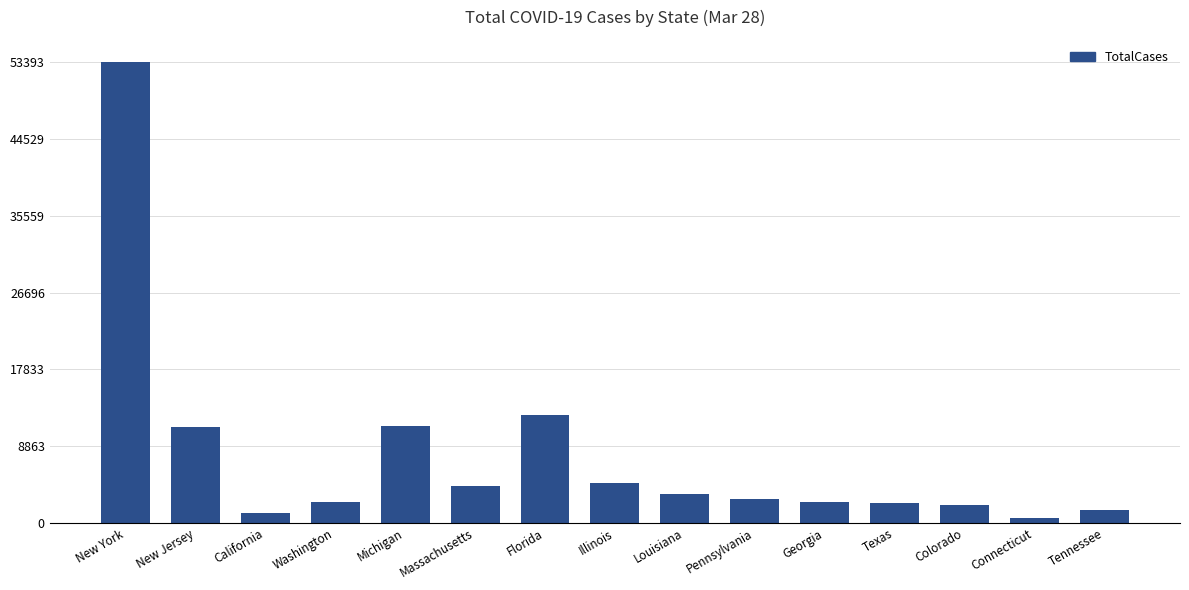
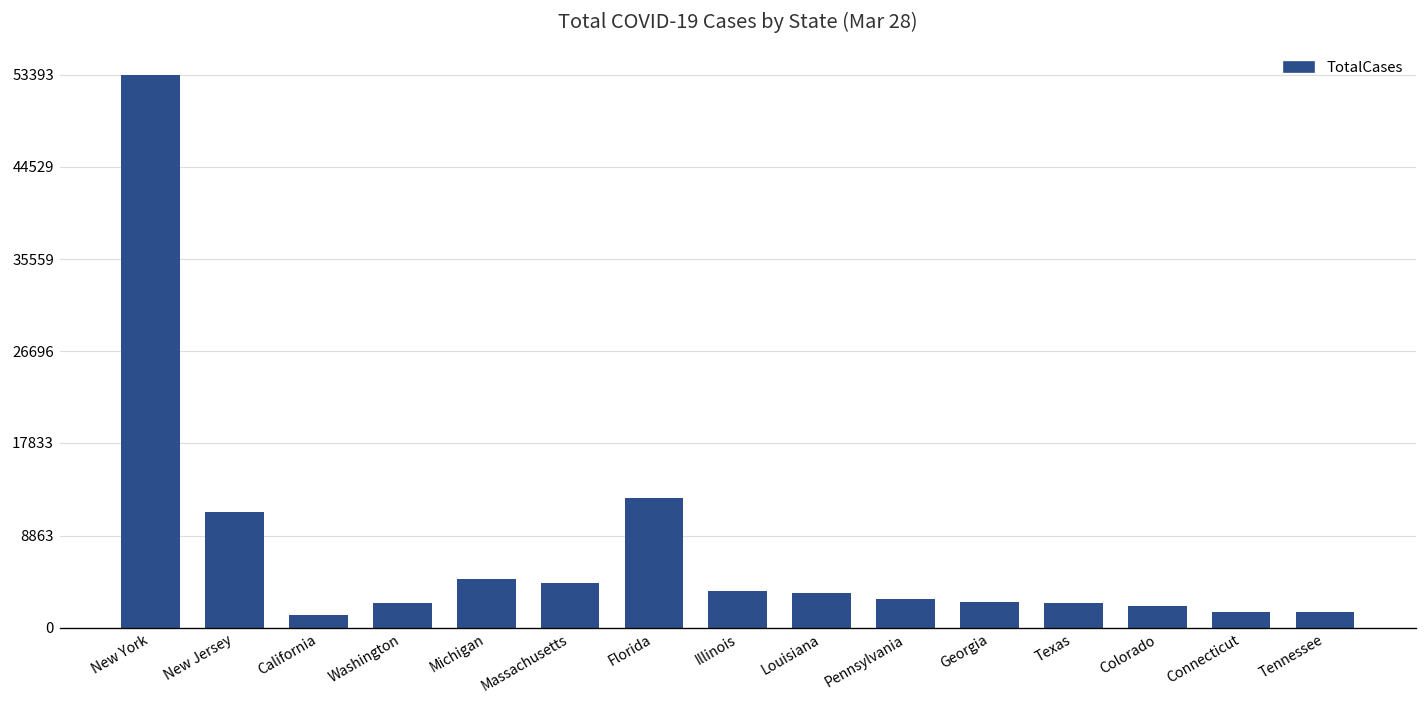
  {
    "New York": 53000,
    "New Jersey": 11000,
    "California": 1000,
    "Washington": 2000,
-   "Michigan": 11000,
+   "Michigan": 5000,
    "Massachusetts": 4000,
    "Florida": 13000,
-   "Illinois": 5000,
+   "Illinois": 3000,
    "Louisiana": 3000,
    "Pennsylvania": 3000,
    "Georgia": 2000,
    "Texas": 2000,
    "Colorado": 2000,
-   "Connecticut": 1000,
+   "Connecticut": 2000,
    "Tennessee": 2000
  }
